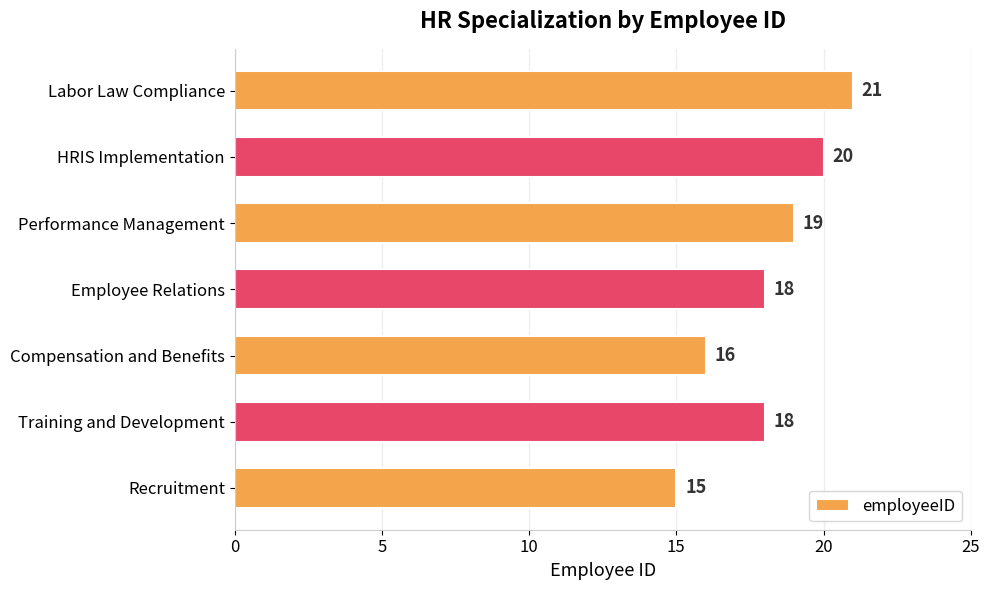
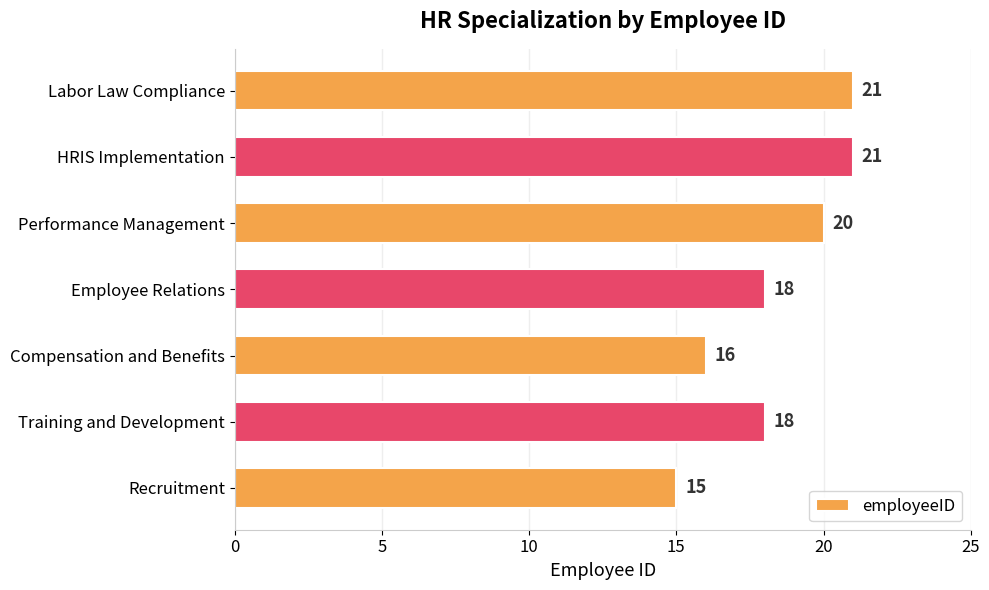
  {
    "Labor Law Compliance": 21,
-   "HRIS Implementation": 20,
-   "Performance Management": 19,
+   "HRIS Implementation": 21,
+   "Performance Management": 20,
    "Employee Relations": 18,
    "Compensation and Benefits": 16,
    "Training and Development": 18,
    "Recruitment": 15
  }
